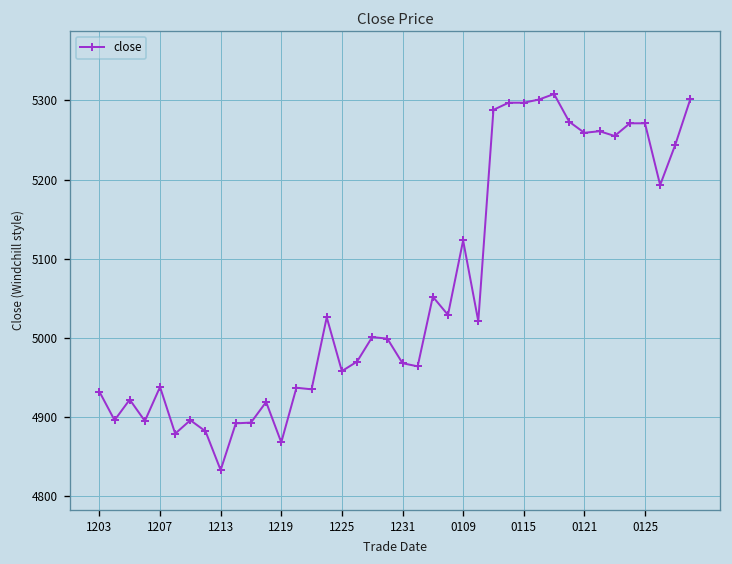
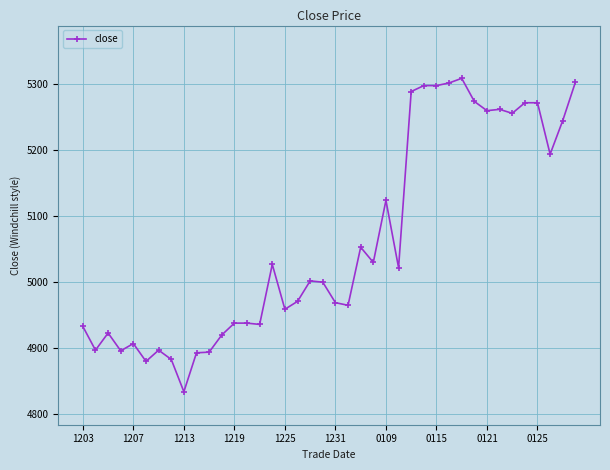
  {
    "1203": 4930,
-   "1207": 4940,
+   "1207": 4910,
    "1213": 4830,
-   "1219": 4870,
+   "1219": 4940,
    "1225": 4960,
    "1231": 4970,
    "0109": 5120,
    "0115": 5300,
    "0121": 5260,
    "0125": 5270
  }
